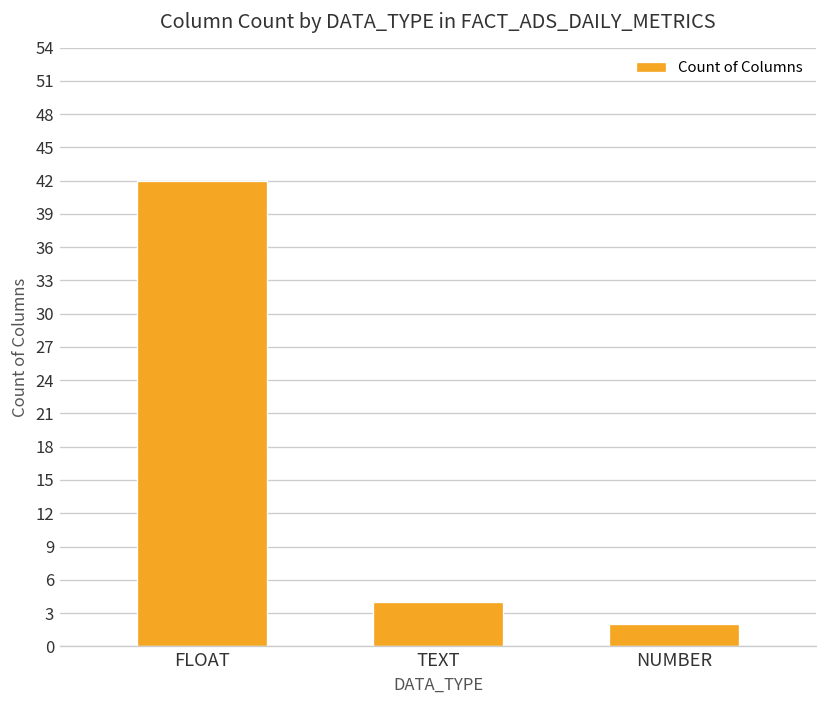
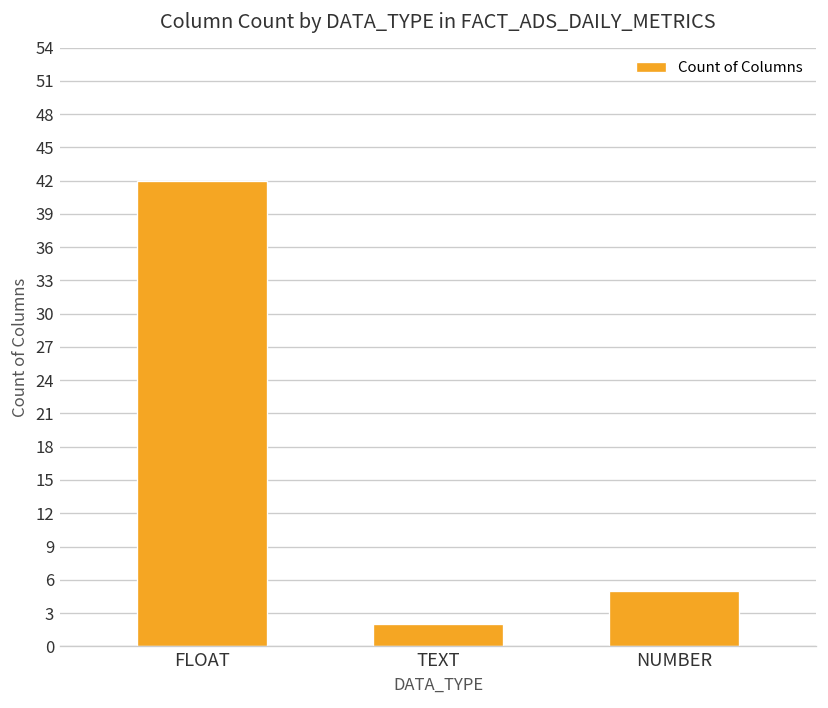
  {
    "FLOAT": 42,
-   "TEXT": 4,
-   "NUMBER": 2
+   "TEXT": 2,
+   "NUMBER": 5
  }
